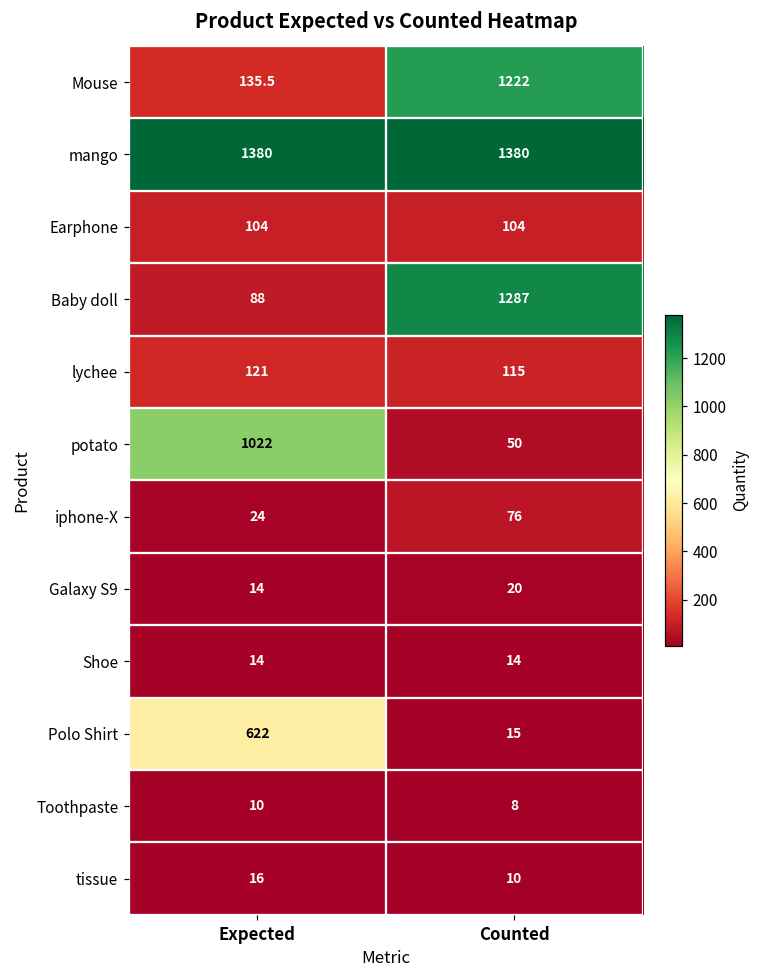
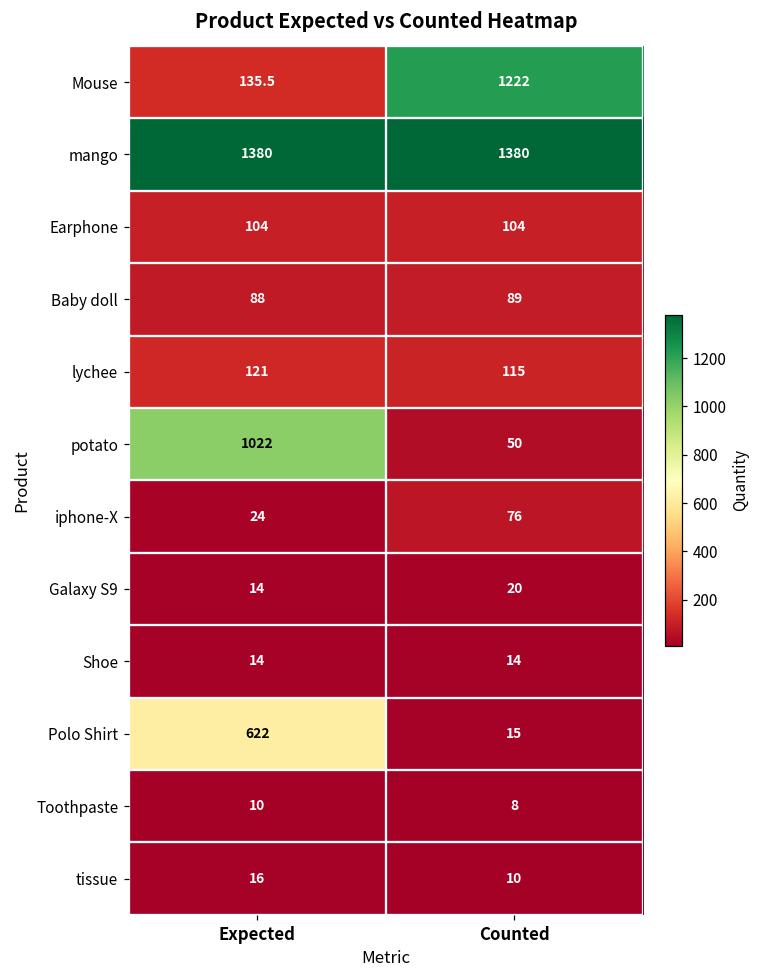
  {
    "Mouse": {
      "Expected": 135.5,
      "Counted": 1222
    },
    "mango": {
      "Expected": 1380,
      "Counted": 1380
    },
    "Earphone": {
      "Expected": 104,
      "Counted": 104
    },
    "Baby doll": {
      "Expected": 88,
-     "Counted": 1287
+     "Counted": 89
    },
    "lychee": {
      "Expected": 121,
      "Counted": 115
    },
    "potato": {
      "Expected": 1022,
      "Counted": 50
    },
    "iphone-X": {
      "Expected": 24,
      "Counted": 76
    },
    "Galaxy S9": {
      "Expected": 14,
      "Counted": 20
    },
    "Shoe": {
      "Expected": 14,
      "Counted": 14
    },
    "Polo Shirt": {
      "Expected": 622,
      "Counted": 15
    },
    "Toothpaste": {
      "Expected": 10,
      "Counted": 8
    },
    "tissue": {
      "Expected": 16,
      "Counted": 10
    }
  }
